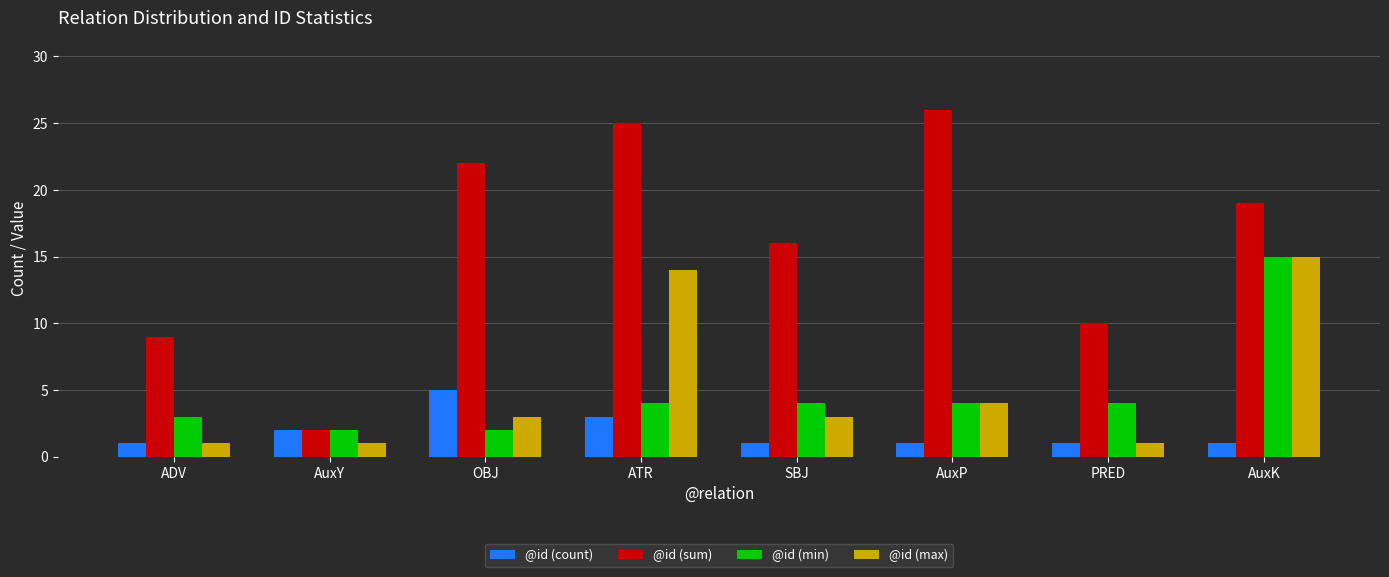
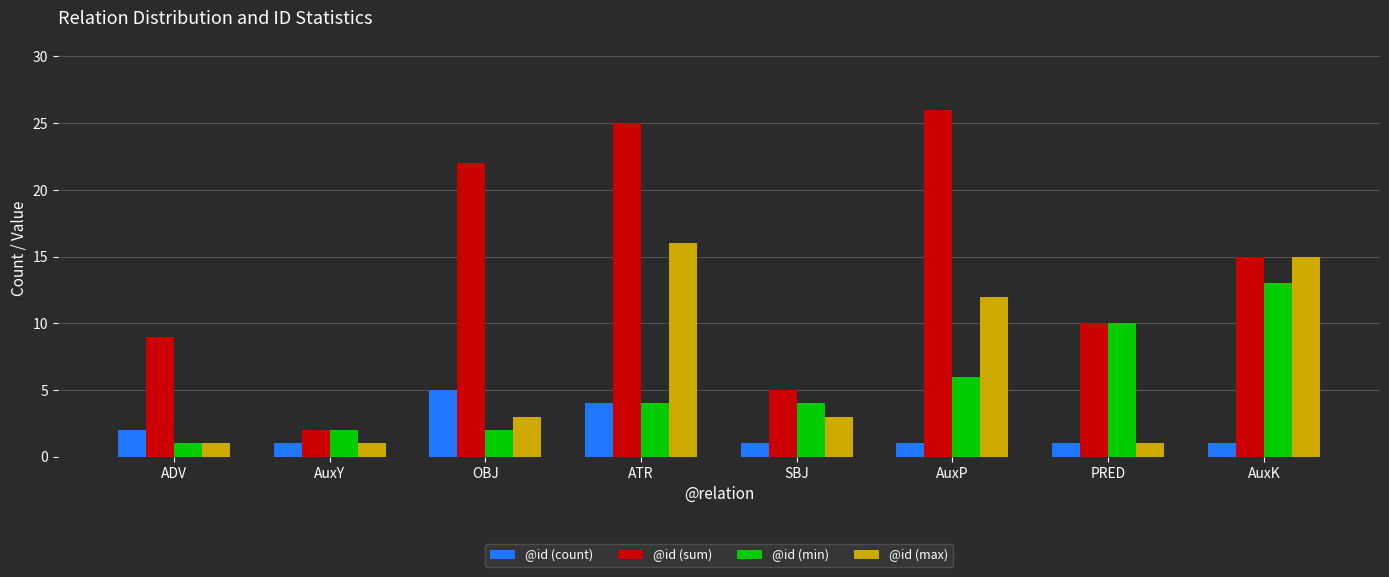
  {
    "@id (count)": {
-     "ADV": 1,
-     "AuxY": 2,
+     "ADV": 2,
+     "AuxY": 1,
      "OBJ": 5,
-     "ATR": 3,
+     "ATR": 4,
      "SBJ": 1,
      "AuxP": 1,
      "PRED": 1,
      "AuxK": 1
    },
    "@id (sum)": {
      "ADV": 9,
      "AuxY": 2,
      "OBJ": 22,
      "ATR": 25,
-     "SBJ": 16,
+     "SBJ": 5,
      "AuxP": 26,
      "PRED": 10,
-     "AuxK": 19
+     "AuxK": 15
    },
    "@id (min)": {
-     "ADV": 3,
+     "ADV": 1,
      "AuxY": 2,
      "OBJ": 2,
      "ATR": 4,
      "SBJ": 4,
-     "AuxP": 4,
-     "PRED": 4,
-     "AuxK": 15
+     "AuxP": 6,
+     "PRED": 10,
+     "AuxK": 13
    },
    "@id (max)": {
      "ADV": 1,
      "AuxY": 1,
      "OBJ": 3,
-     "ATR": 14,
+     "ATR": 16,
      "SBJ": 3,
-     "AuxP": 4,
+     "AuxP": 12,
      "PRED": 1,
      "AuxK": 15
    }
  }
